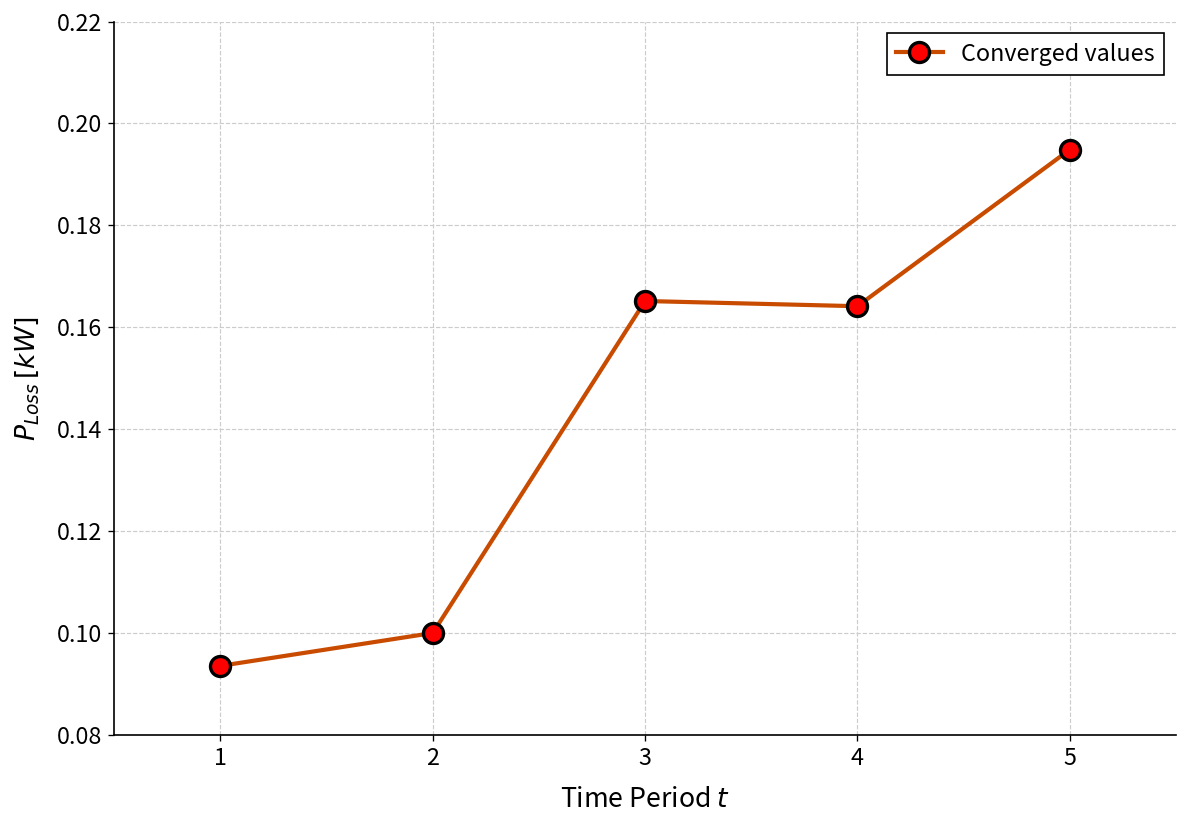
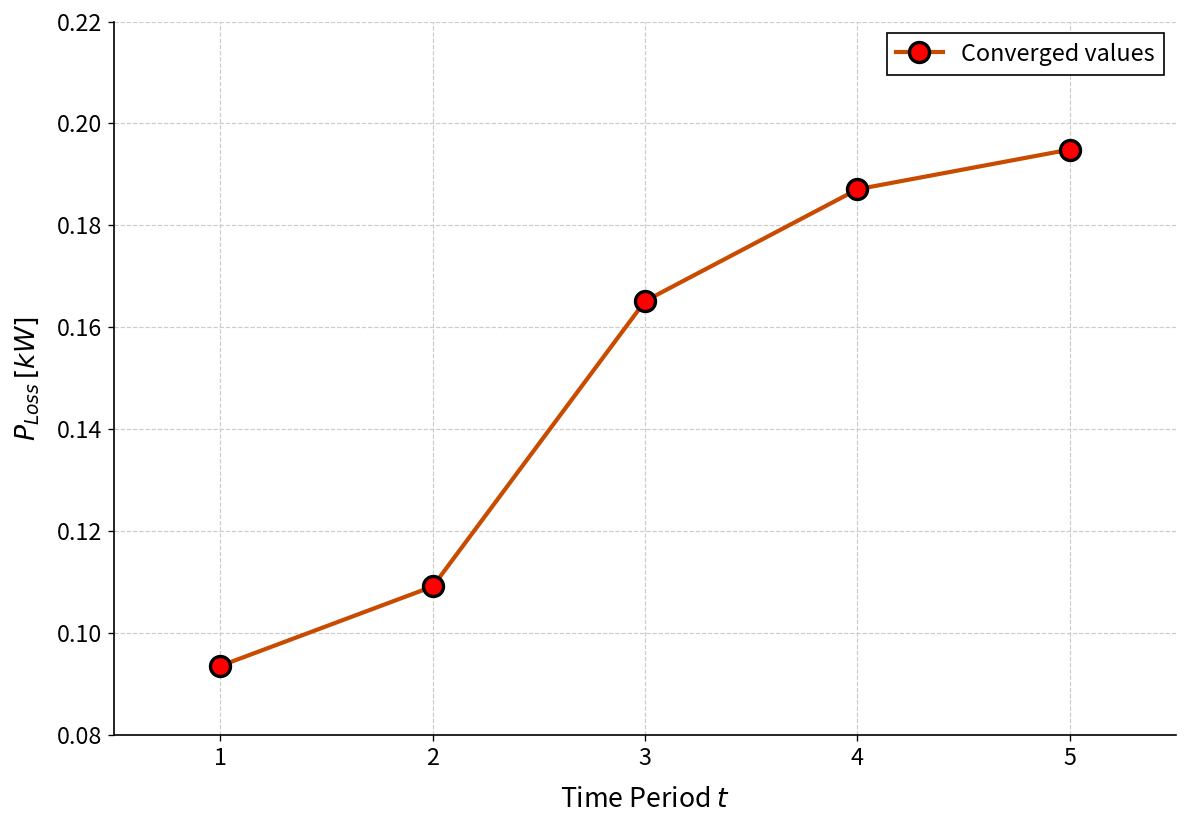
  {
    "1": 0.094,
-   "2": 0.100,
+   "2": 0.109,
    "3": 0.165,
-   "4": 0.164,
+   "4": 0.187,
    "5": 0.195
  }
